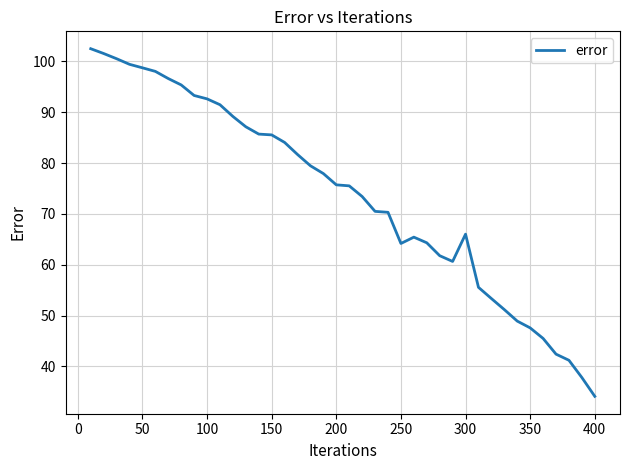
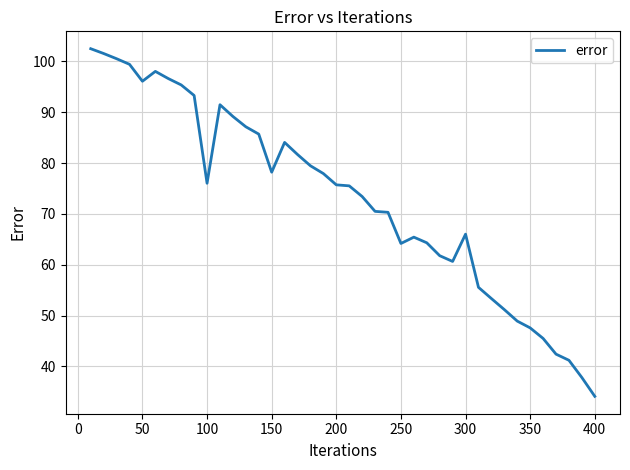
  {
-   "50": 99,
-   "100": 93,
-   "150": 86,
+   "50": 96,
+   "100": 76,
+   "150": 78,
    "200": 76,
    "250": 64,
    "300": 66,
    "350": 48,
    "400": 34
  }
